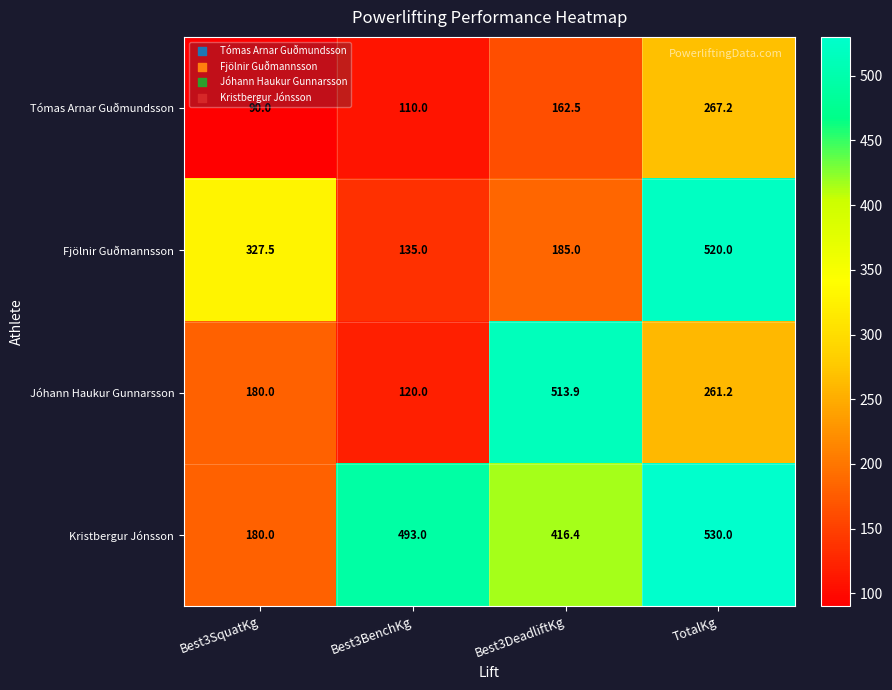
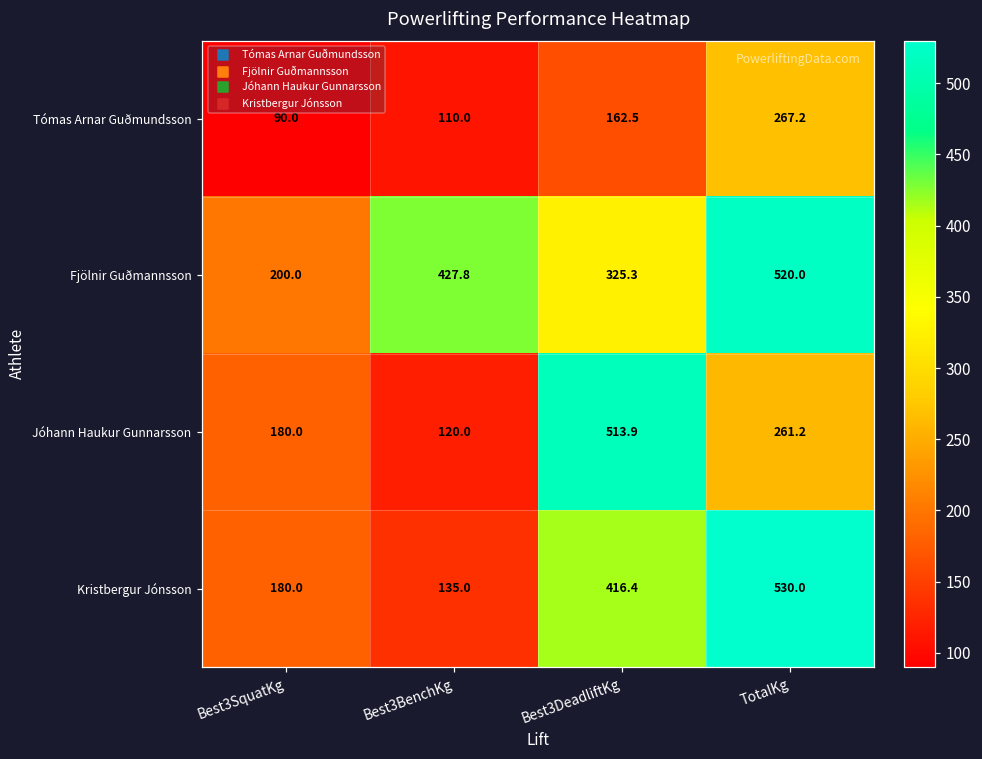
  {
    "Tómas Arnar Guðmundsson": {
      "Best3BenchKg": 110.0,
      "Best3DeadliftKg": 162.5
    },
    "Fjölnir Guðmannsson": {
-     "Best3SquatKg": 327.5,
-     "Best3BenchKg": 135.0,
-     "Best3DeadliftKg": 185.0,
+     "Best3SquatKg": 200.0,
+     "Best3BenchKg": 427.8,
+     "Best3DeadliftKg": 325.3,
      "TotalKg": 520.0
    },
    "Jóhann Haukur Gunnarsson": {
      "Best3SquatKg": 180.0,
      "Best3BenchKg": 120.0,
      "Best3DeadliftKg": 513.9,
      "TotalKg": 261.2
    },
    "Kristbergur Jónsson": {
      "Best3SquatKg": 180.0,
-     "Best3BenchKg": 493.0,
+     "Best3BenchKg": 135.0,
      "Best3DeadliftKg": 416.4,
      "TotalKg": 530.0
    }
  }
